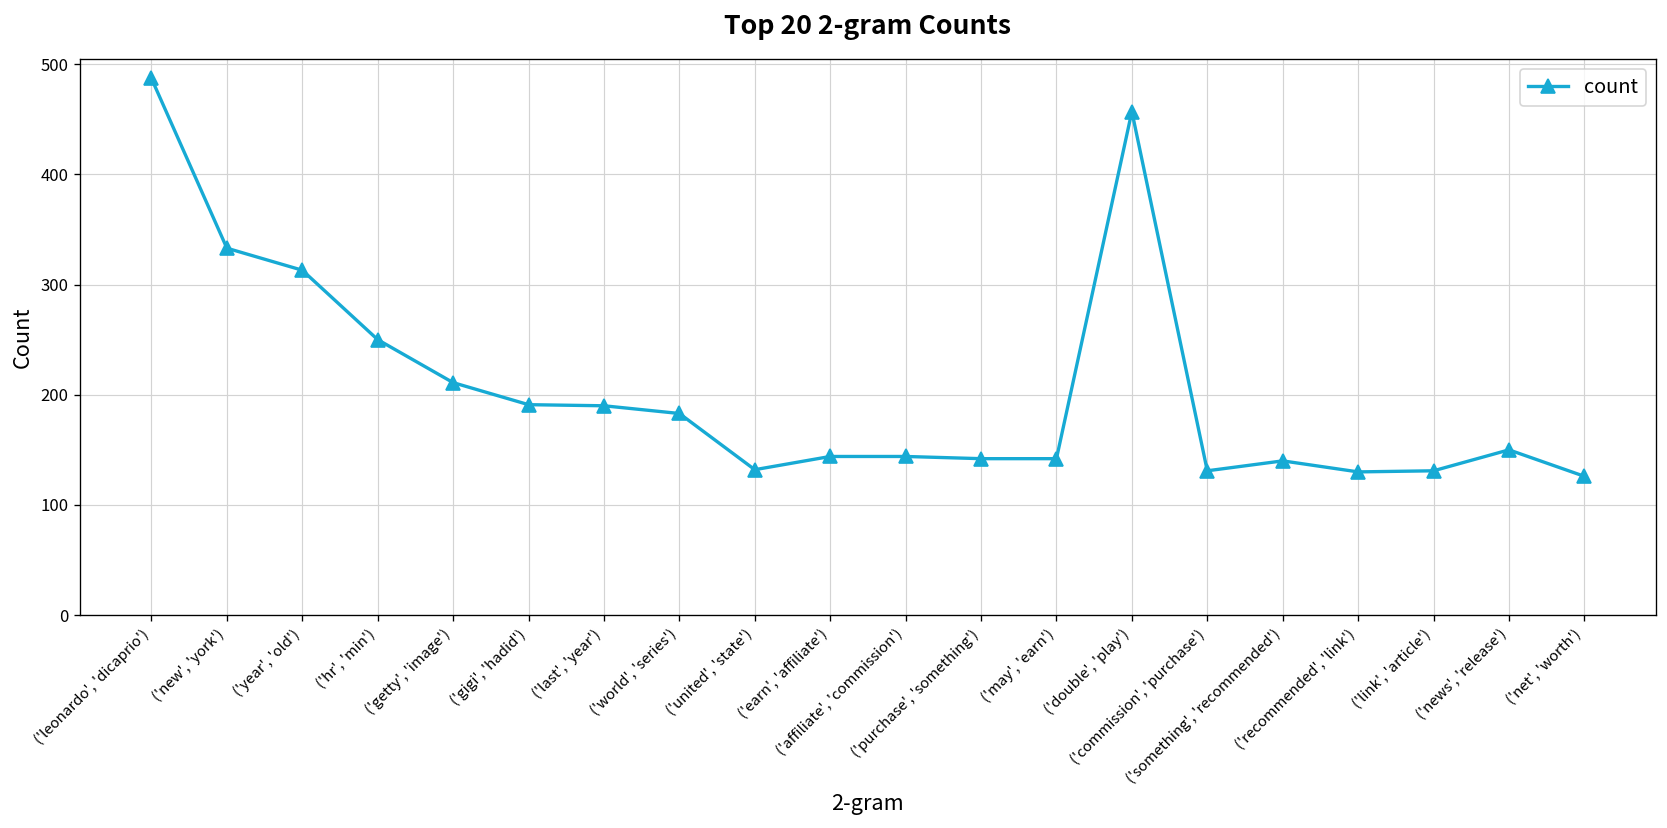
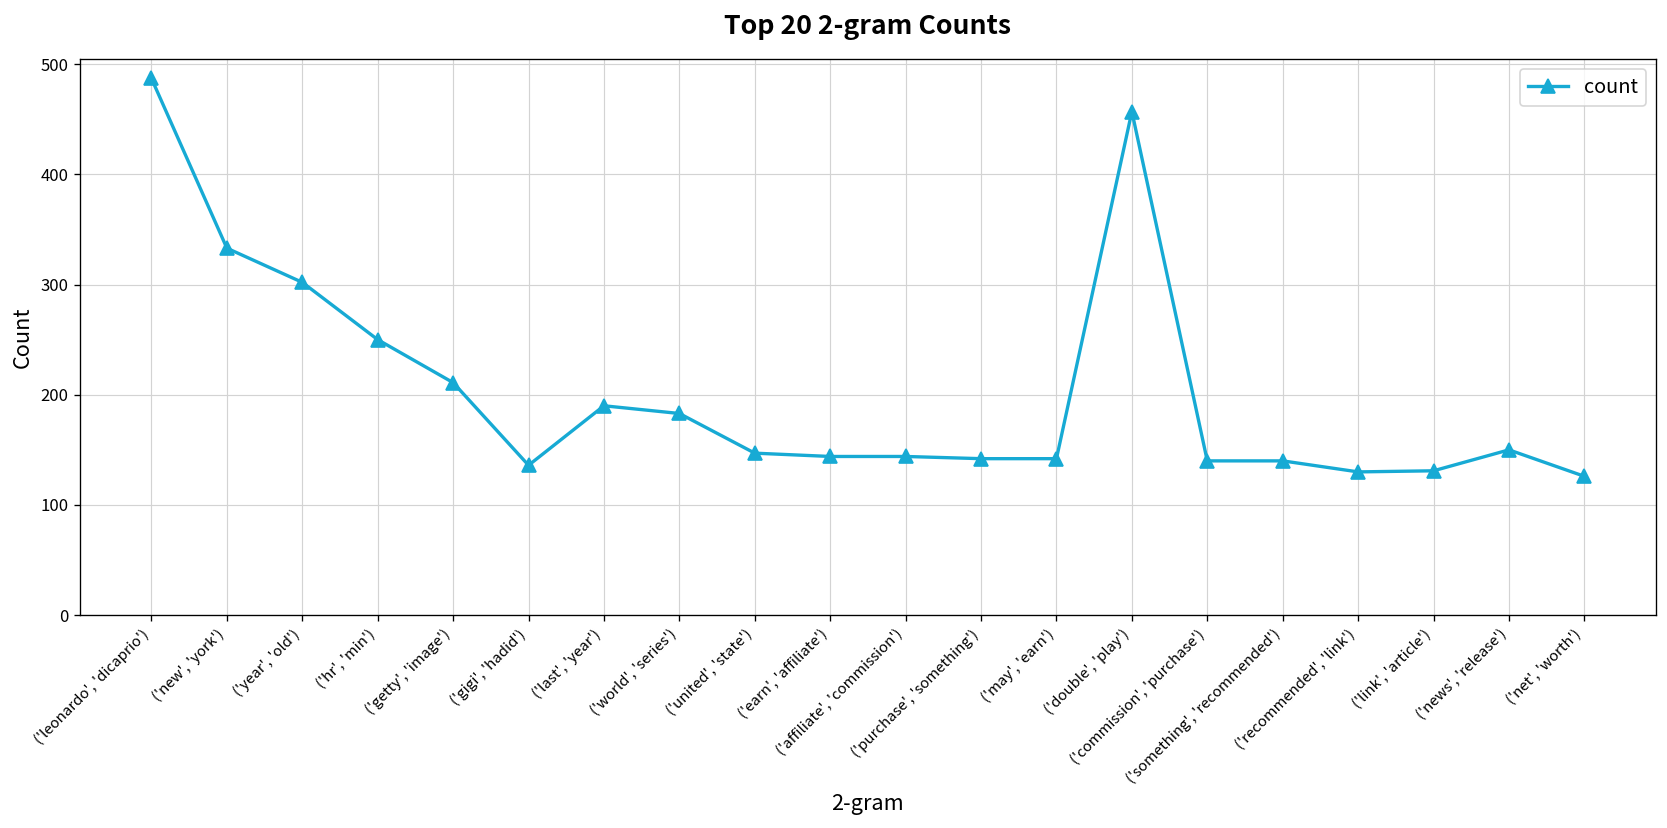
  {
    "('leonardo', 'dicaprio')": 490,
    "('new', 'york')": 330,
-   "('year', 'old')": 310,
+   "('year', 'old')": 300,
    "('hr', 'min')": 250,
    "('getty', 'image')": 210,
-   "('gigi', 'hadid')": 190,
+   "('gigi', 'hadid')": 140,
    "('last', 'year')": 190,
    "('world', 'series')": 180,
-   "('united', 'state')": 130,
+   "('united', 'state')": 150,
    "('earn', 'affiliate')": 140,
    "('affiliate', 'commission')": 140,
    "('purchase', 'something')": 140,
    "('may', 'earn')": 140,
    "('double', 'play')": 460,
-   "('commission', 'purchase')": 130,
+   "('commission', 'purchase')": 140,
    "('something', 'recommended')": 140,
    "('recommended', 'link')": 130,
    "('link', 'article')": 130,
    "('news', 'release')": 150,
    "('net', 'worth')": 130
  }
